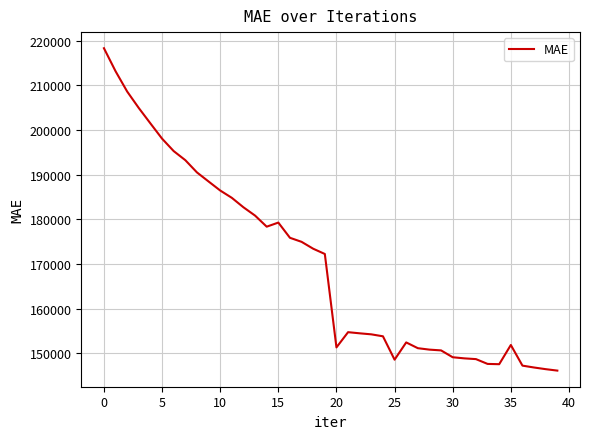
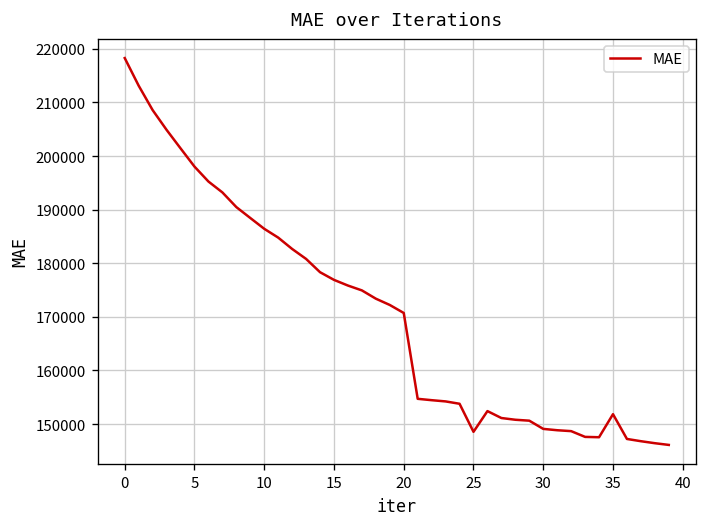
  {
    "0": 218000,
    "5": 198000,
    "10": 186000,
-   "15": 179000,
-   "20": 151000,
+   "15": 177000,
+   "20": 171000,
    "25": 149000,
    "30": 149000,
    "35": 152000
  }
